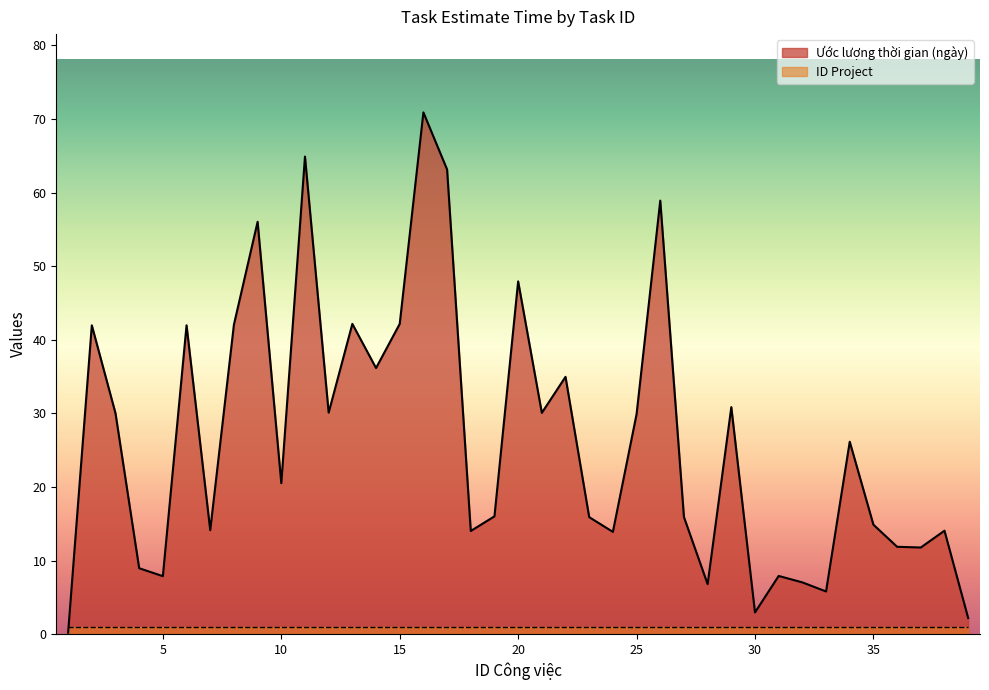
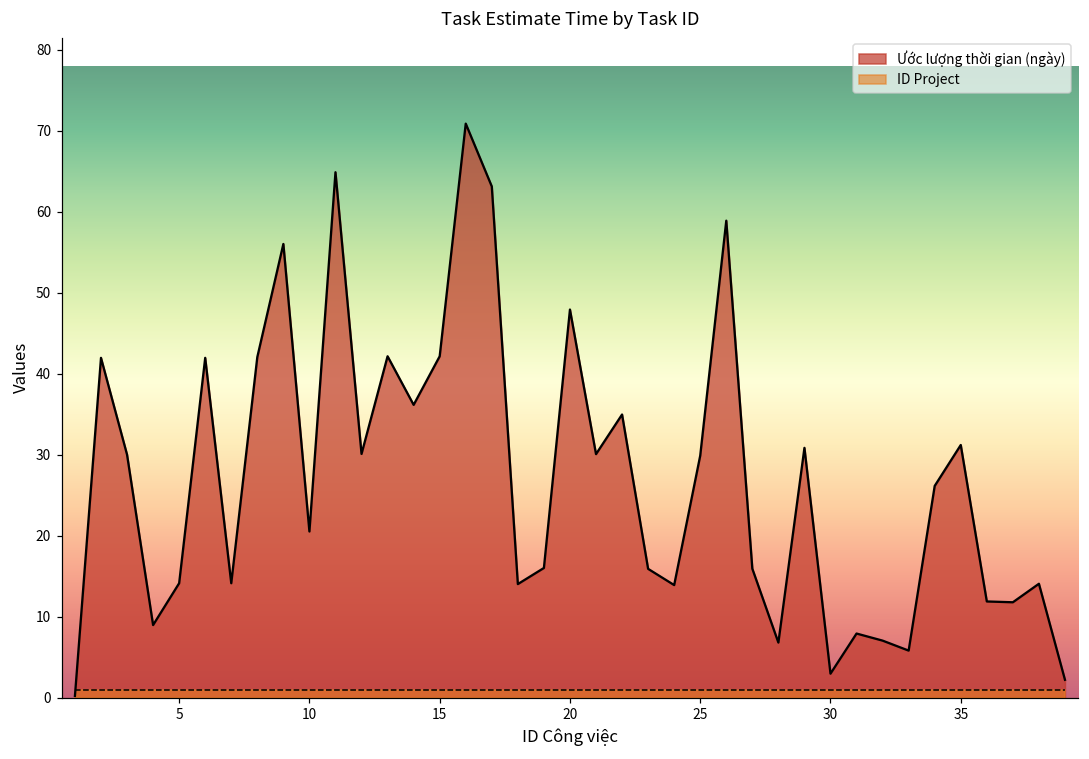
  {
    "Ước lượng thời gian (ngày)": {
-     "5": 8,
+     "5": 14,
      "10": 21,
      "15": 42,
      "20": 48,
      "25": 30,
      "30": 3,
-     "35": 15
+     "35": 31
    },
    "ID Project": {
      "5": 1,
      "10": 1,
      "15": 1,
      "20": 1,
      "25": 1,
      "30": 1,
      "35": 1
    }
  }
